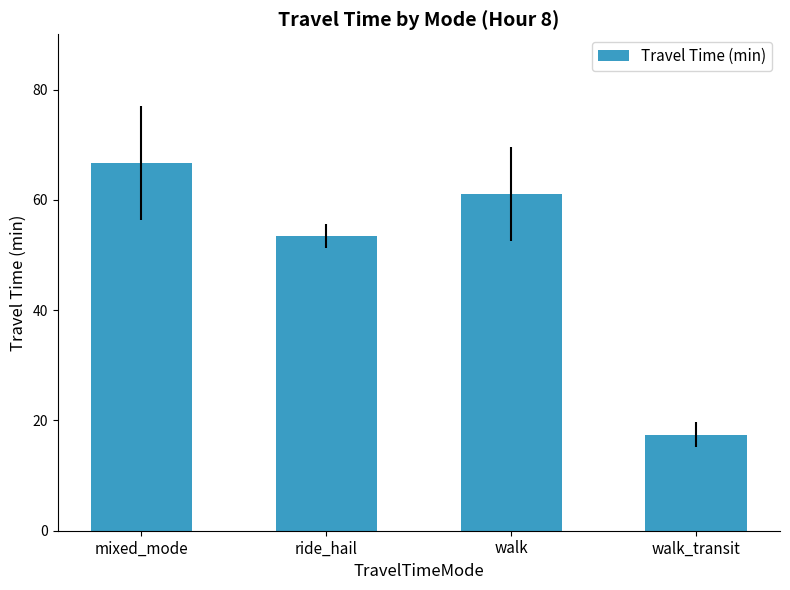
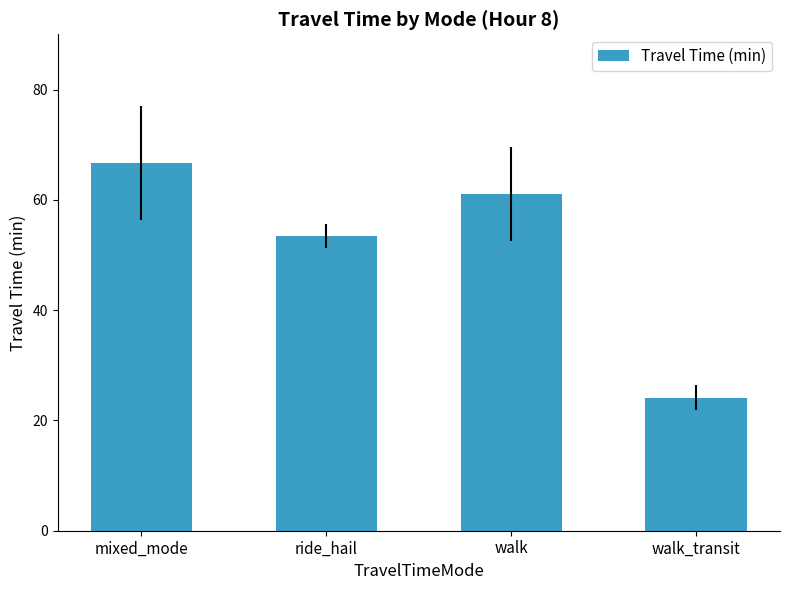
  {
    "mixed_mode": 67,
    "ride_hail": 53,
    "walk": 61,
-   "walk_transit": 17
+   "walk_transit": 24
  }
